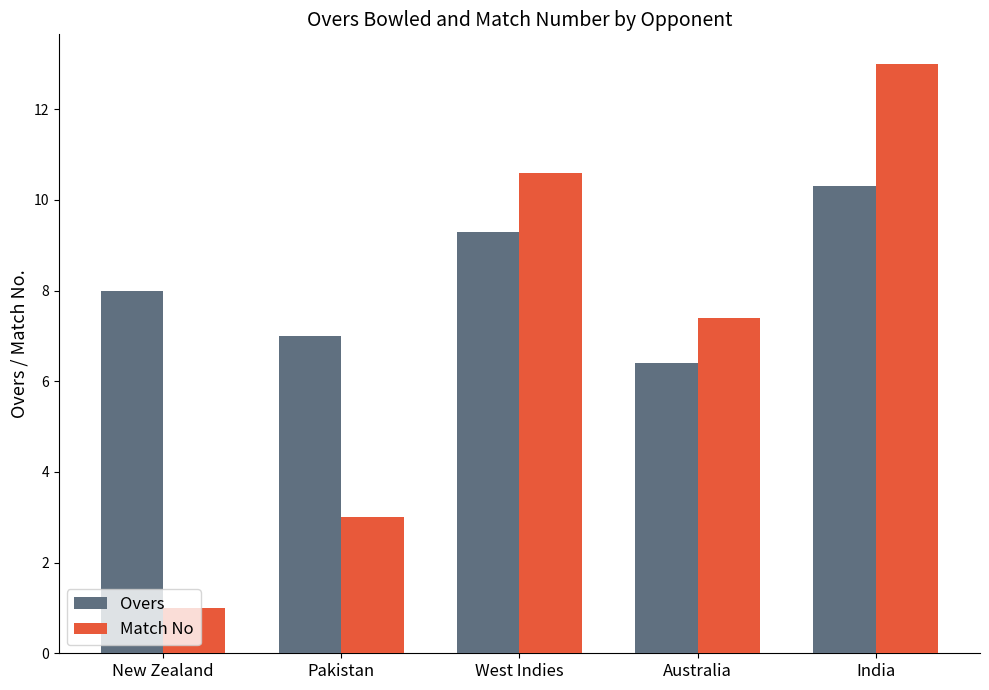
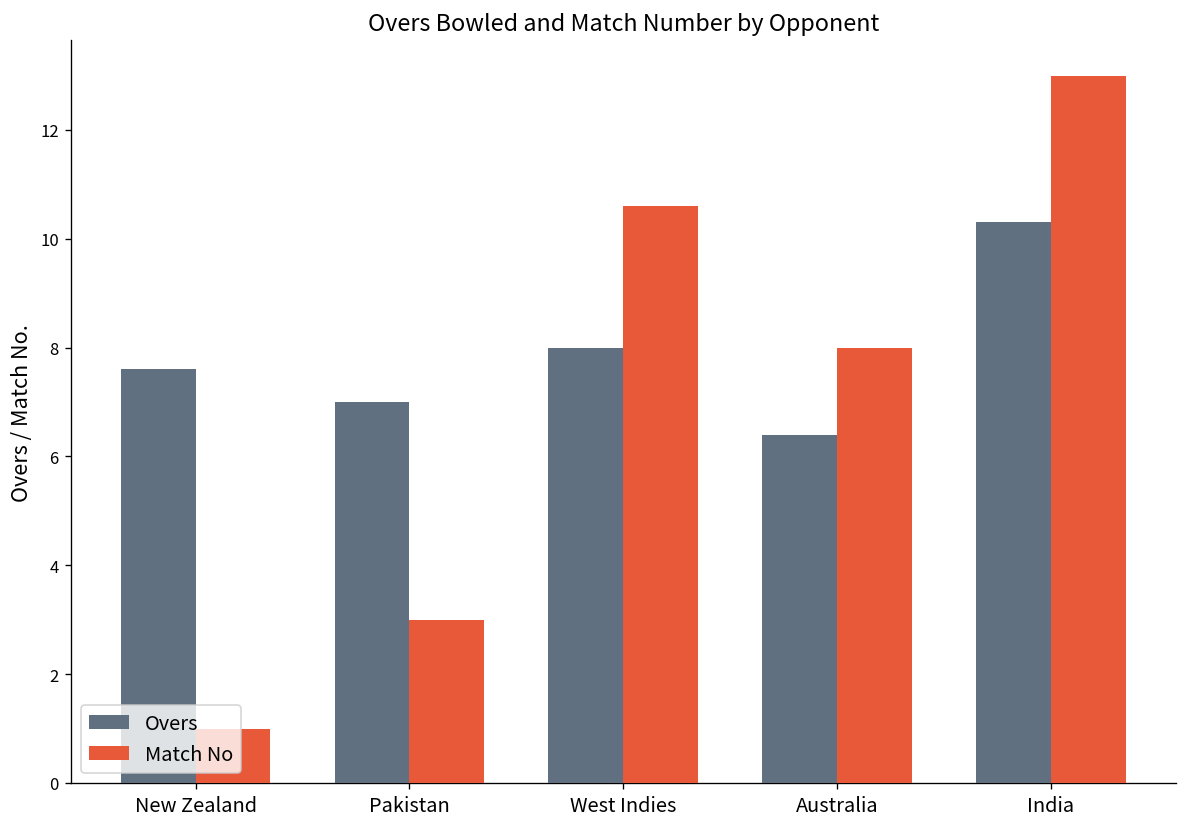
  {
    "Overs": {
-     "New Zealand": 8.0,
+     "New Zealand": 7.6,
      "Pakistan": 7.0,
-     "West Indies": 9.3,
+     "West Indies": 8.0,
      "Australia": 6.4,
      "India": 10.3
    },
    "Match No": {
      "Pakistan": 3.0,
      "West Indies": 10.6,
-     "Australia": 7.4,
+     "Australia": 8.0,
      "India": 13.0
    }
  }
